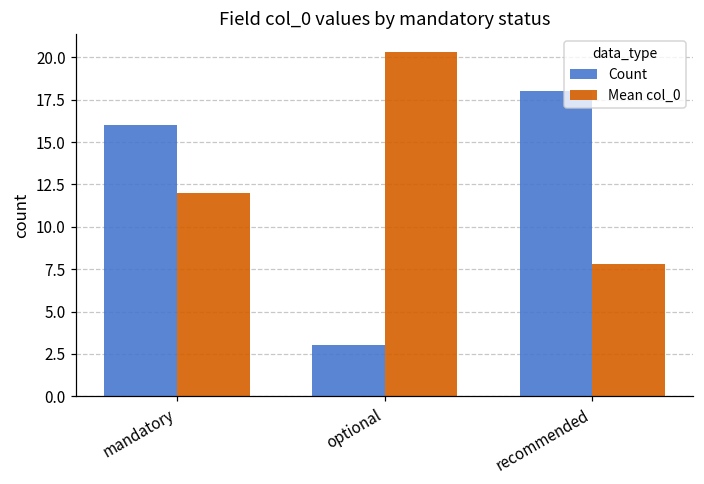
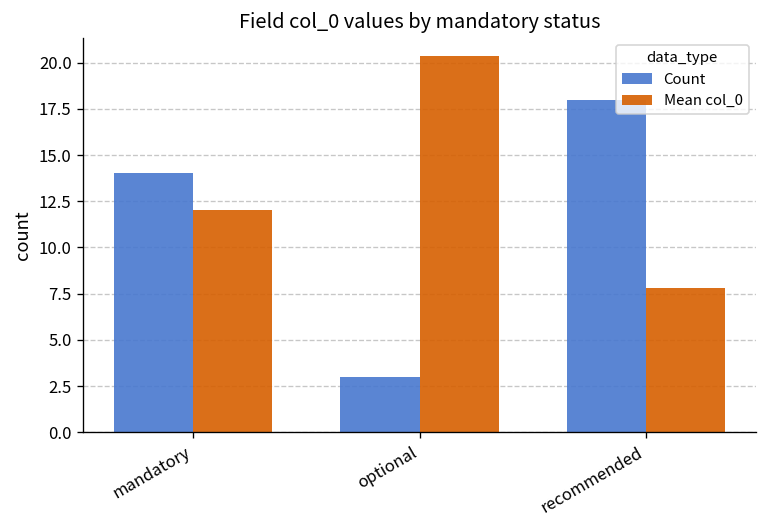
  {
    "Count": {
-     "mandatory": 16,
+     "mandatory": 14,
      "optional": 3,
      "recommended": 18
    },
    "Mean col_0": {
      "mandatory": 12,
      "optional": 20.3,
      "recommended": 7.8
    }
  }
